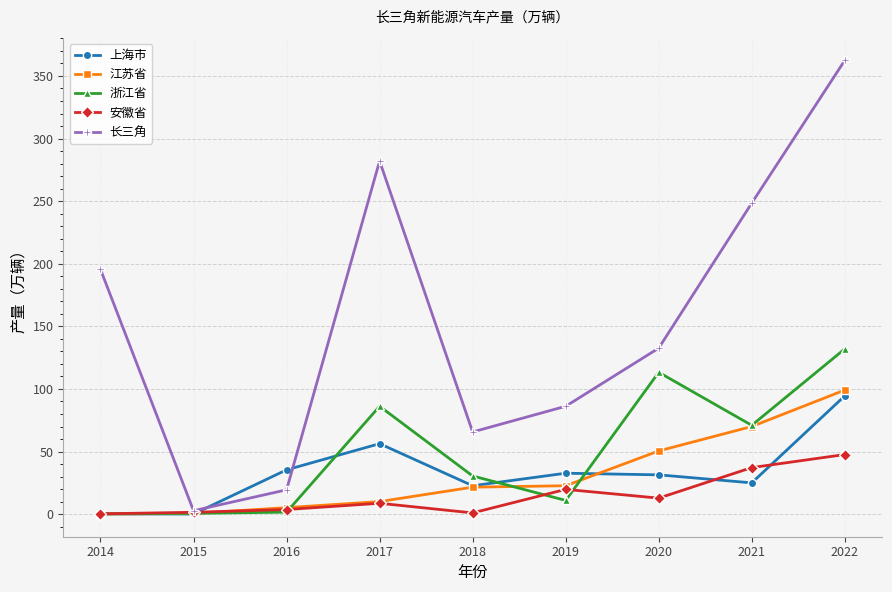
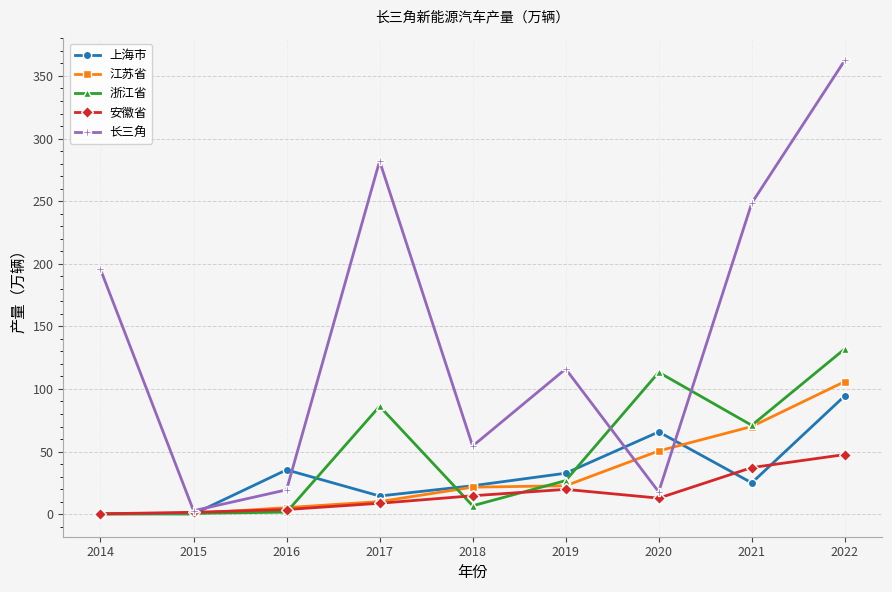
  {
    "上海市": {
      "2016": 35,
-     "2017": 56,
+     "2017": 15,
      "2019": 33,
-     "2020": 31,
+     "2020": 66,
      "2021": 25,
      "2022": 95
    },
    "江苏省": {
      "2019": 23,
      "2020": 51,
-     "2022": 99
+     "2022": 106
    },
    "浙江省": {
      "2016": 2,
      "2017": 86,
-     "2018": 31,
-     "2019": 11,
+     "2018": 7,
+     "2019": 27,
      "2020": 113,
      "2022": 132
    },
    "安徽省": {
-     "2018": 1,
+     "2018": 15,
      "2019": 20,
      "2020": 13,
      "2021": 37,
      "2022": 48
    },
    "长三角": {
      "2014": 196,
      "2016": 19,
      "2017": 282,
-     "2018": 66,
-     "2019": 86,
-     "2020": 133,
+     "2018": 54,
+     "2019": 116,
+     "2020": 18,
      "2021": 248,
      "2022": 362
    }
  }
